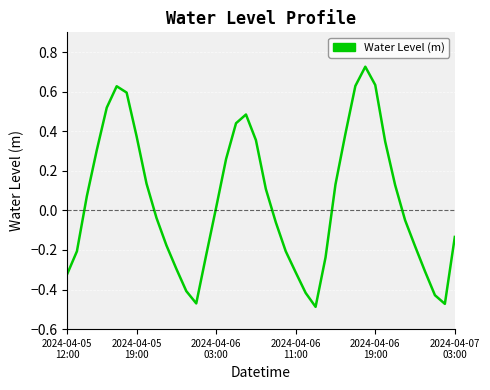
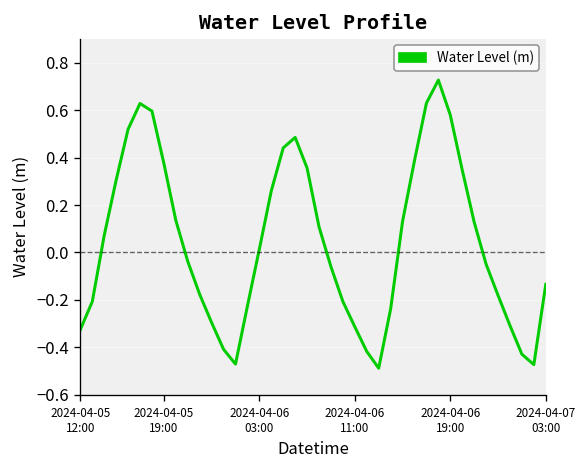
  {
    "2024-04-05 12:00": -0.32,
    "2024-04-05 19:00": 0.37,
    "2024-04-06 03:00": 0.01,
    "2024-04-06 11:00": -0.31,
-   "2024-04-06 19:00": 0.63,
+   "2024-04-06 19:00": 0.58,
    "2024-04-07 03:00": -0.13
  }
